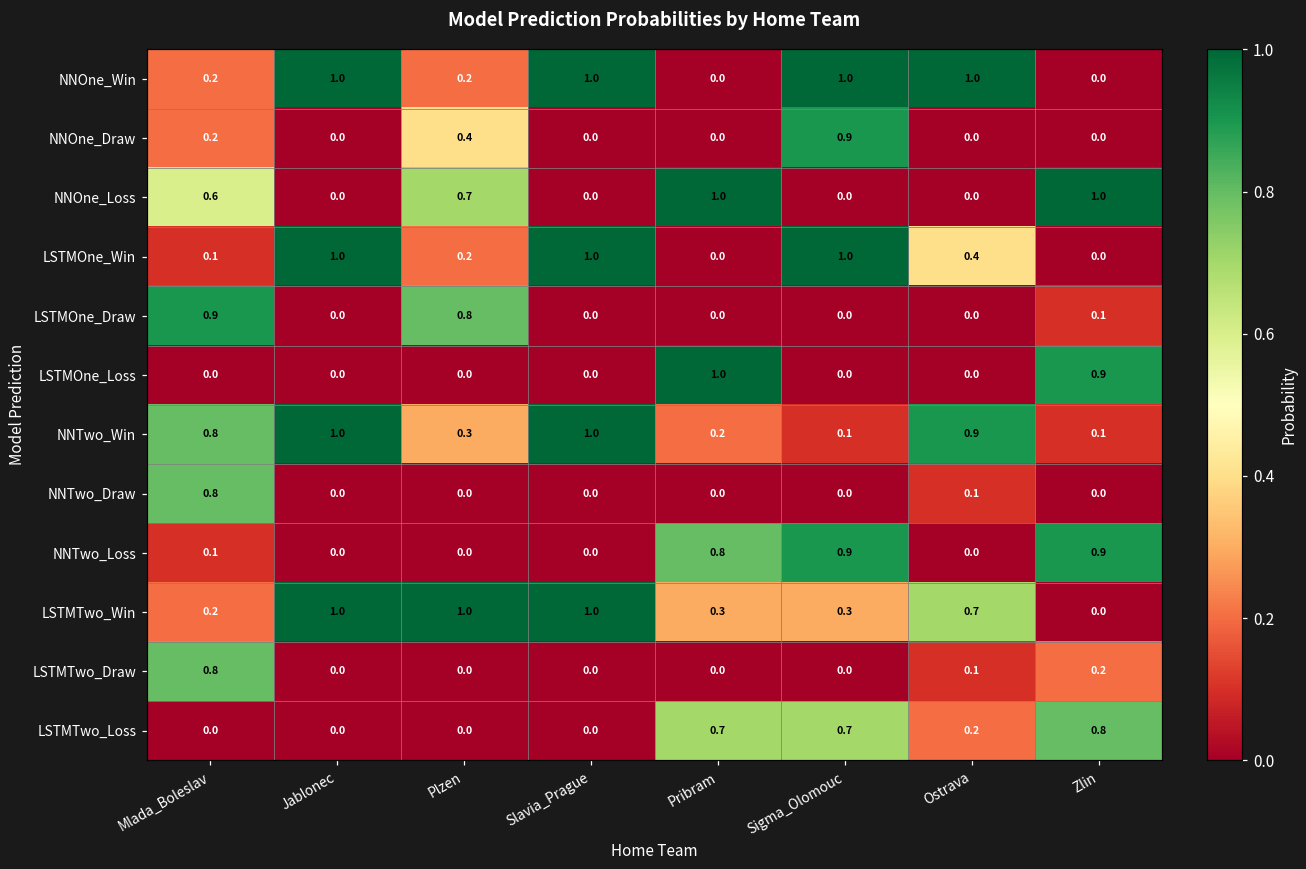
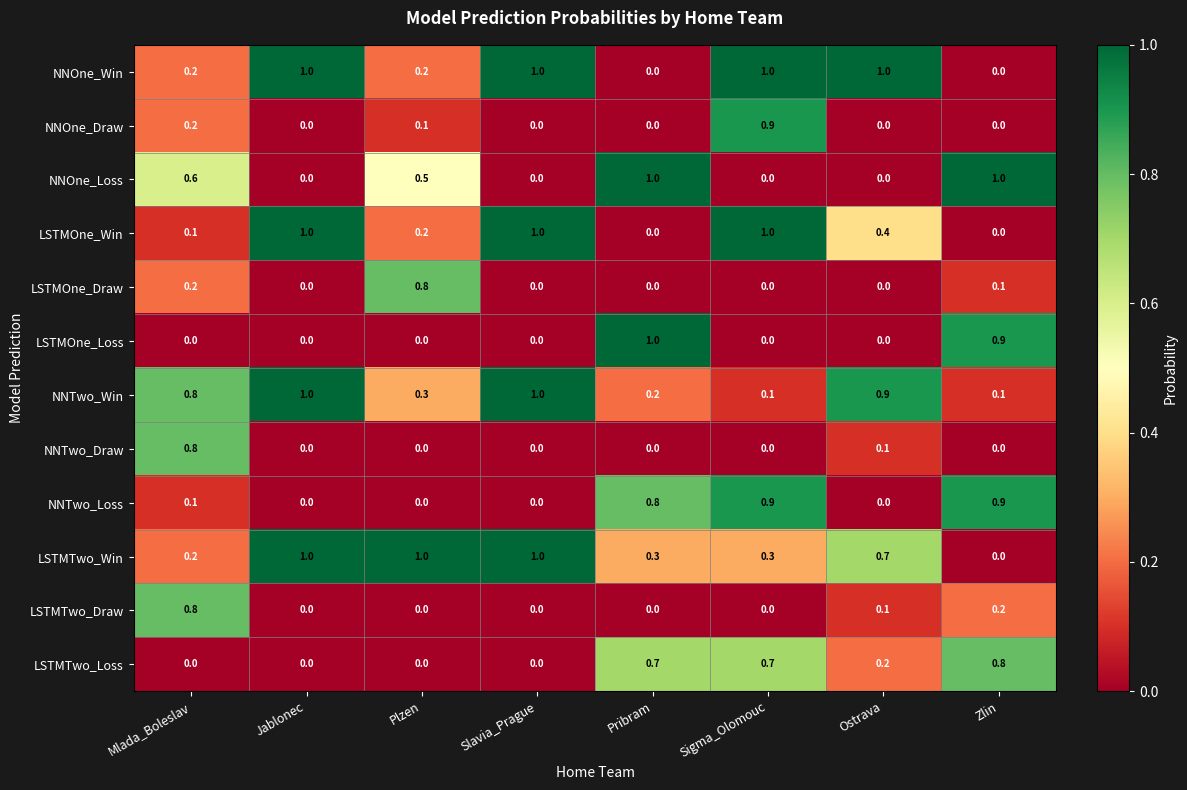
  {
    "NNOne_Win": {
      "Mlada_Boleslav": 0.2,
      "Jablonec": 1.0,
      "Plzen": 0.2,
      "Slavia_Prague": 1.0,
      "Pribram": 0.0,
      "Sigma_Olomouc": 1.0,
      "Ostrava": 1.0,
      "Zlin": 0.0
    },
    "NNOne_Draw": {
      "Mlada_Boleslav": 0.2,
      "Jablonec": 0.0,
-     "Plzen": 0.4,
+     "Plzen": 0.1,
      "Slavia_Prague": 0.0,
      "Pribram": 0.0,
      "Sigma_Olomouc": 0.9,
      "Ostrava": 0.0,
      "Zlin": 0.0
    },
    "NNOne_Loss": {
      "Mlada_Boleslav": 0.6,
      "Jablonec": 0.0,
-     "Plzen": 0.7,
+     "Plzen": 0.5,
      "Slavia_Prague": 0.0,
      "Pribram": 1.0,
      "Sigma_Olomouc": 0.0,
      "Ostrava": 0.0,
      "Zlin": 1.0
    },
    "LSTMOne_Win": {
      "Mlada_Boleslav": 0.1,
      "Jablonec": 1.0,
      "Plzen": 0.2,
      "Slavia_Prague": 1.0,
      "Pribram": 0.0,
      "Sigma_Olomouc": 1.0,
      "Ostrava": 0.4,
      "Zlin": 0.0
    },
    "LSTMOne_Draw": {
-     "Mlada_Boleslav": 0.9,
+     "Mlada_Boleslav": 0.2,
      "Jablonec": 0.0,
      "Plzen": 0.8,
      "Slavia_Prague": 0.0,
      "Pribram": 0.0,
      "Sigma_Olomouc": 0.0,
      "Ostrava": 0.0,
      "Zlin": 0.1
    },
    "LSTMOne_Loss": {
      "Mlada_Boleslav": 0.0,
      "Jablonec": 0.0,
      "Plzen": 0.0,
      "Slavia_Prague": 0.0,
      "Pribram": 1.0,
      "Sigma_Olomouc": 0.0,
      "Ostrava": 0.0,
      "Zlin": 0.9
    },
    "NNTwo_Win": {
      "Mlada_Boleslav": 0.8,
      "Jablonec": 1.0,
      "Plzen": 0.3,
      "Slavia_Prague": 1.0,
      "Pribram": 0.2,
      "Sigma_Olomouc": 0.1,
      "Ostrava": 0.9,
      "Zlin": 0.1
    },
    "NNTwo_Draw": {
      "Mlada_Boleslav": 0.8,
      "Jablonec": 0.0,
      "Plzen": 0.0,
      "Slavia_Prague": 0.0,
      "Pribram": 0.0,
      "Sigma_Olomouc": 0.0,
      "Ostrava": 0.1,
      "Zlin": 0.0
    },
    "NNTwo_Loss": {
      "Mlada_Boleslav": 0.1,
      "Jablonec": 0.0,
      "Plzen": 0.0,
      "Slavia_Prague": 0.0,
      "Pribram": 0.8,
      "Sigma_Olomouc": 0.9,
      "Ostrava": 0.0,
      "Zlin": 0.9
    },
    "LSTMTwo_Win": {
      "Mlada_Boleslav": 0.2,
      "Jablonec": 1.0,
      "Plzen": 1.0,
      "Slavia_Prague": 1.0,
      "Pribram": 0.3,
      "Sigma_Olomouc": 0.3,
      "Ostrava": 0.7,
      "Zlin": 0.0
    },
    "LSTMTwo_Draw": {
      "Mlada_Boleslav": 0.8,
      "Jablonec": 0.0,
      "Plzen": 0.0,
      "Slavia_Prague": 0.0,
      "Pribram": 0.0,
      "Sigma_Olomouc": 0.0,
      "Ostrava": 0.1,
      "Zlin": 0.2
    },
    "LSTMTwo_Loss": {
      "Mlada_Boleslav": 0.0,
      "Jablonec": 0.0,
      "Plzen": 0.0,
      "Slavia_Prague": 0.0,
      "Pribram": 0.7,
      "Sigma_Olomouc": 0.7,
      "Ostrava": 0.2,
      "Zlin": 0.8
    }
  }
